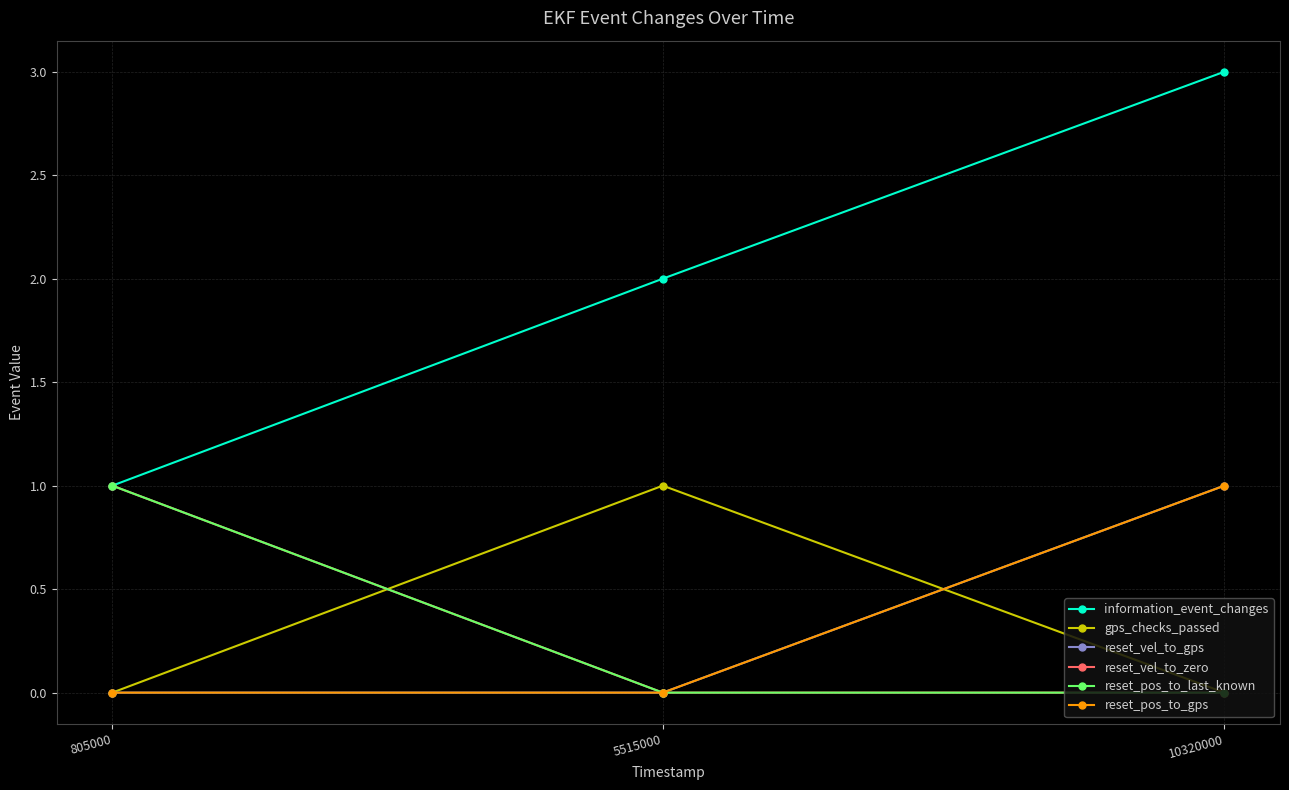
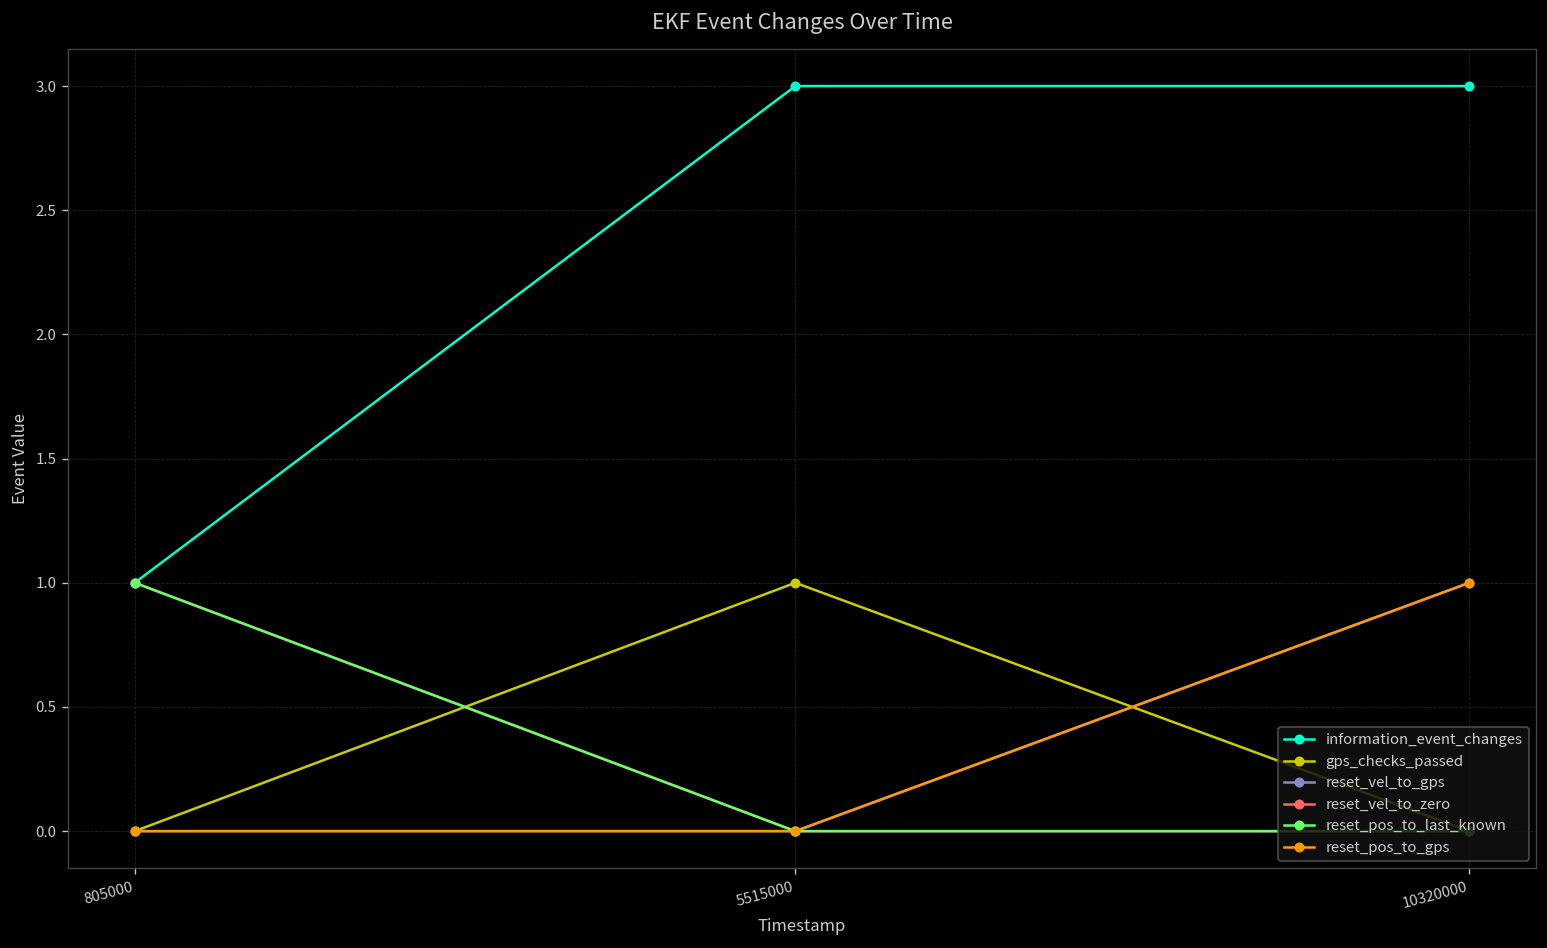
  {
    "information_event_changes": {
-     "5515000": 2,
+     "5515000": 3,
      "10320000": 3
    },
    "gps_checks_passed": {
      "5515000": 1
    },
    "reset_pos_to_gps": {
      "10320000": 1
    }
  }
